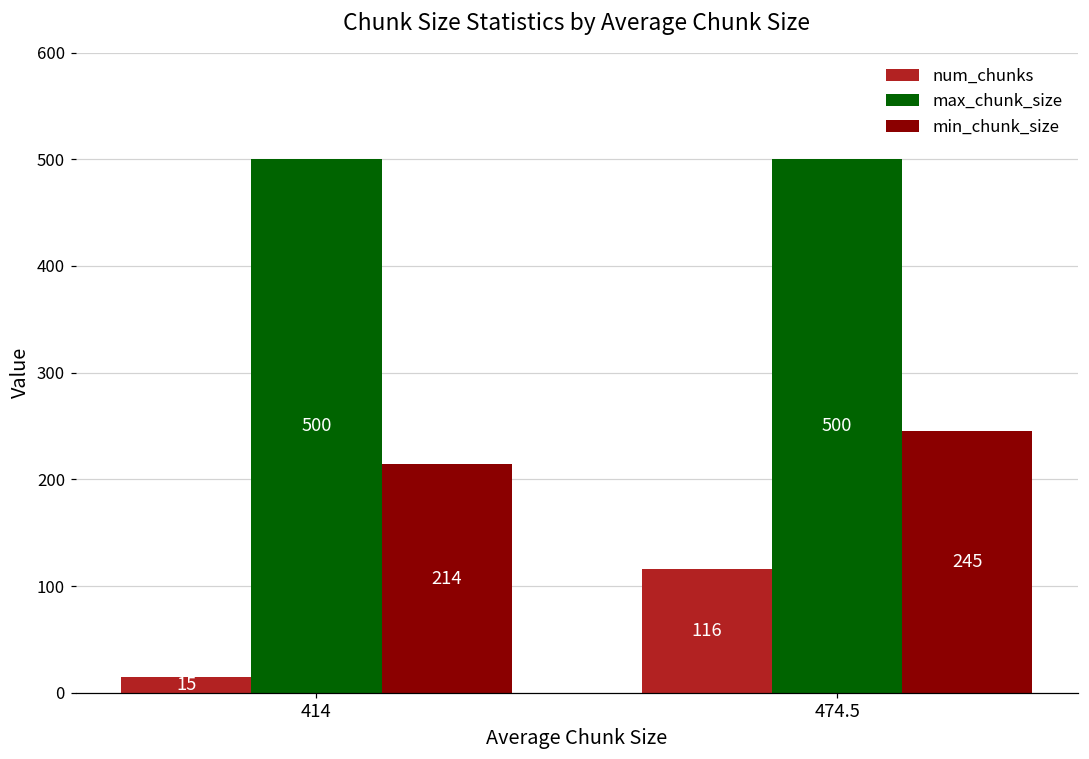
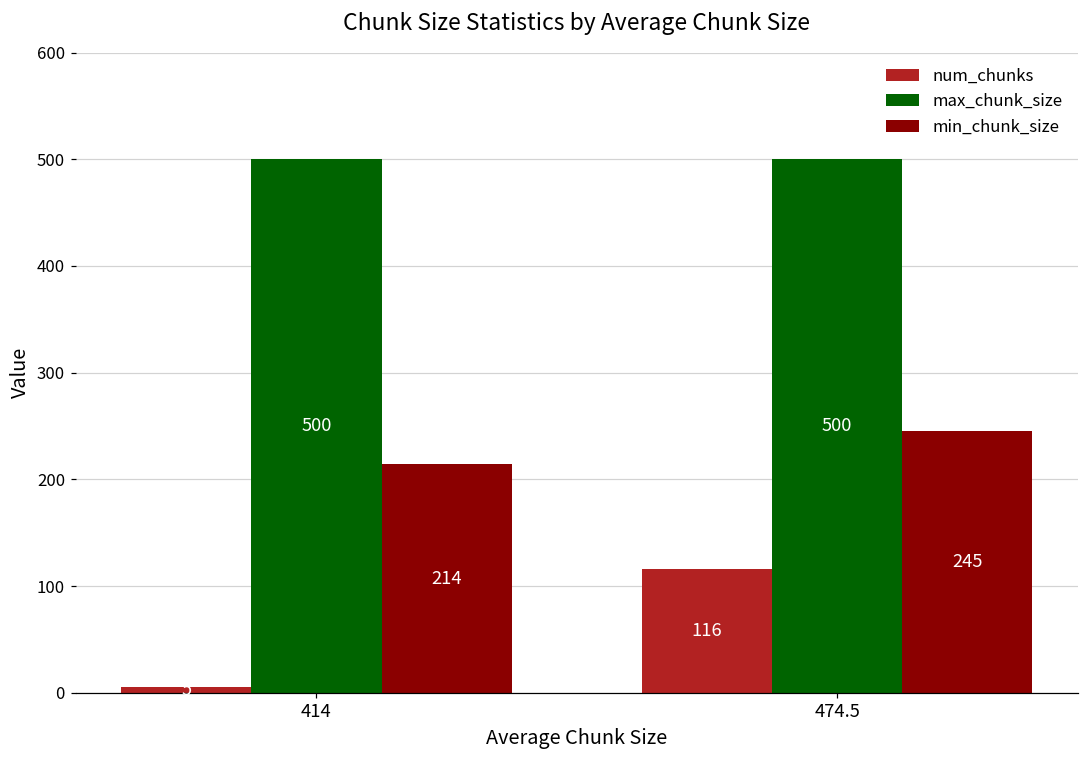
  {
    "num_chunks": {
-     "414": 20
+     "414": 10
    },
    "max_chunk_size": {
      "414": 500,
      "474.5": 500
    },
    "min_chunk_size": {
      "414": 214,
      "474.5": 245
    }
  }
